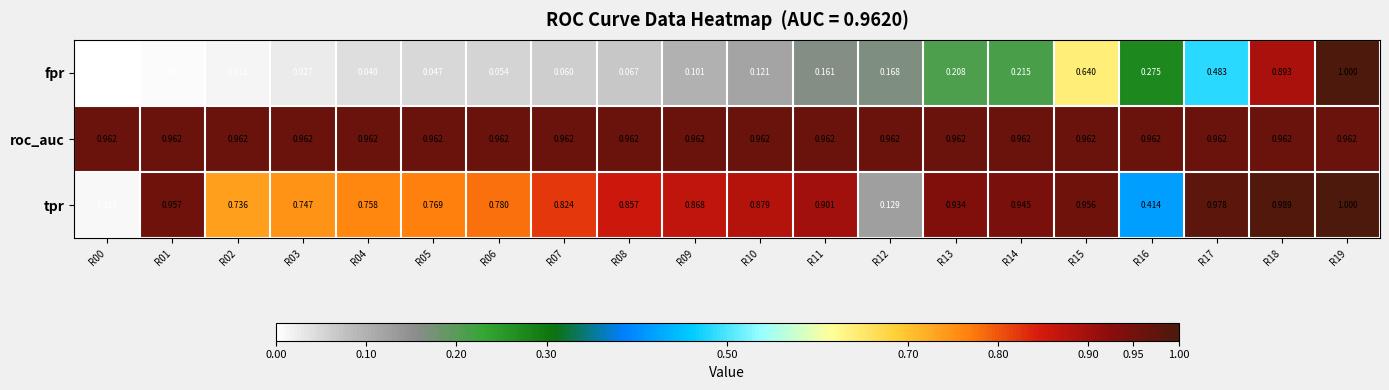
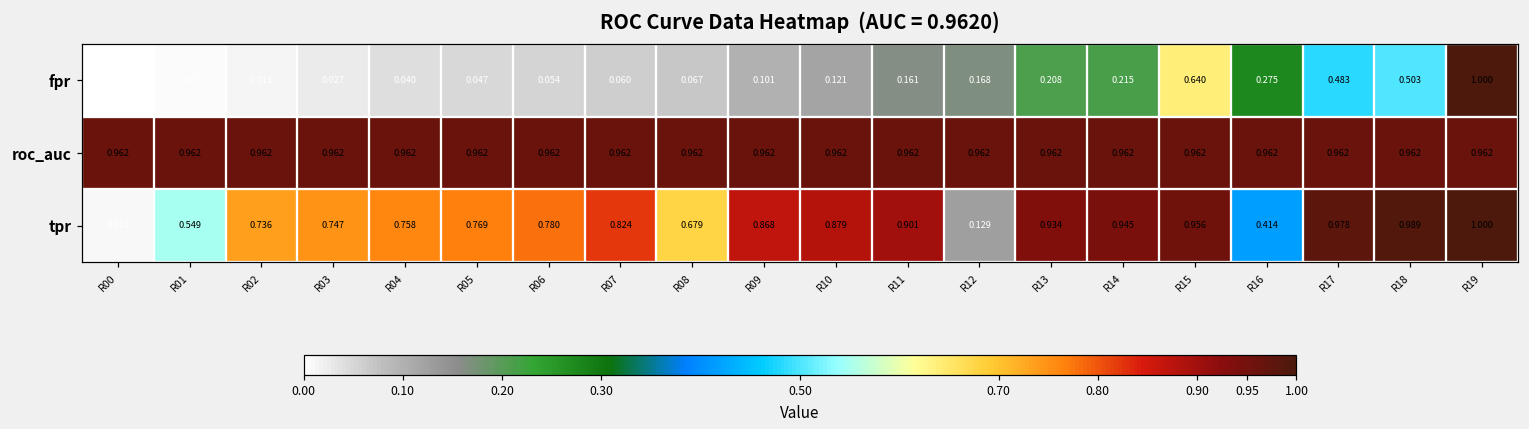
  {
    "fpr": {
      "R07": 0.060,
      "R08": 0.067,
      "R09": 0.101,
      "R10": 0.121,
      "R11": 0.161,
      "R12": 0.168,
      "R13": 0.208,
      "R14": 0.215,
      "R15": 0.640,
      "R16": 0.275,
      "R17": 0.483,
-     "R18": 0.893,
+     "R18": 0.503,
      "R19": 1.000
    },
    "roc_auc": {
      "R00": 0.962,
      "R01": 0.962,
      "R02": 0.962,
      "R03": 0.962,
      "R04": 0.962,
      "R05": 0.962,
      "R06": 0.962,
      "R07": 0.962,
      "R08": 0.962,
      "R09": 0.962,
      "R10": 0.962,
      "R11": 0.962,
      "R12": 0.962,
      "R13": 0.962,
      "R14": 0.962,
      "R15": 0.962,
      "R16": 0.962,
      "R17": 0.962,
      "R18": 0.962,
      "R19": 0.962
    },
    "tpr": {
-     "R01": 0.957,
+     "R01": 0.549,
      "R02": 0.736,
      "R03": 0.747,
      "R04": 0.758,
      "R05": 0.769,
      "R06": 0.780,
      "R07": 0.824,
-     "R08": 0.857,
+     "R08": 0.679,
      "R09": 0.868,
      "R10": 0.879,
      "R11": 0.901,
      "R12": 0.129,
      "R13": 0.934,
      "R14": 0.945,
      "R15": 0.956,
      "R16": 0.414,
      "R17": 0.978,
      "R18": 0.989,
      "R19": 1.000
    }
  }
